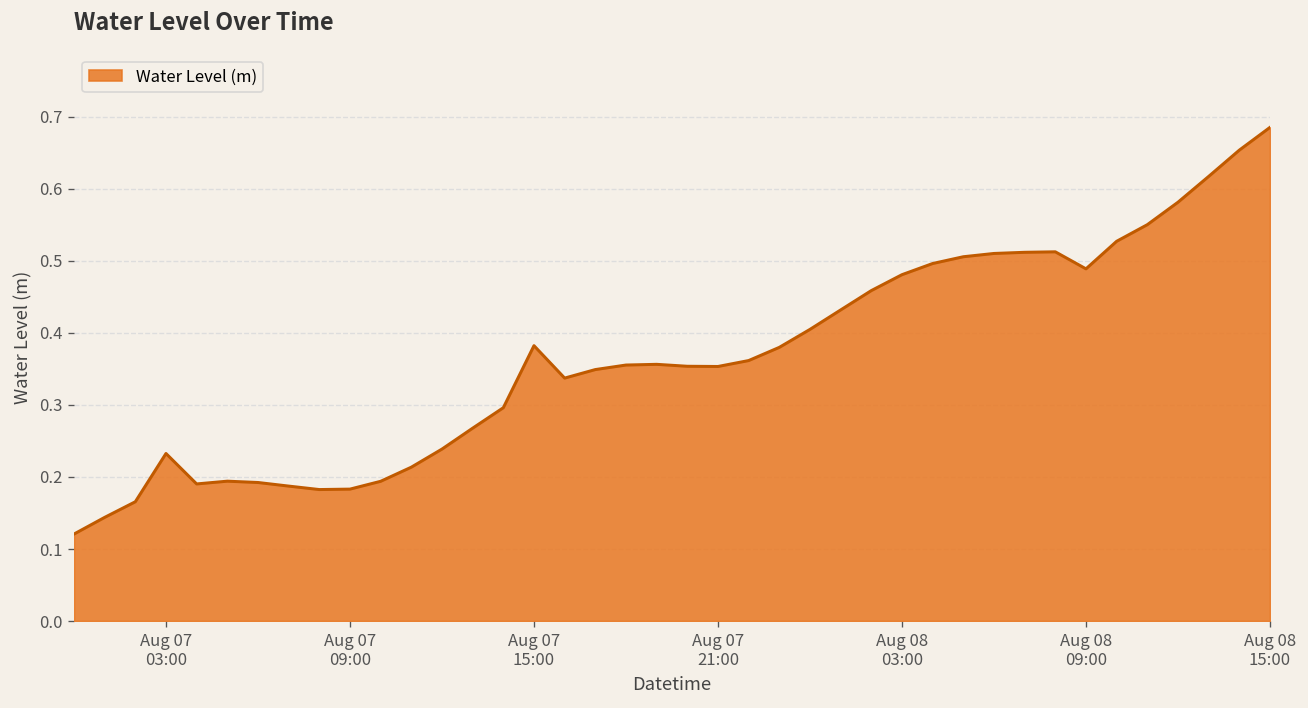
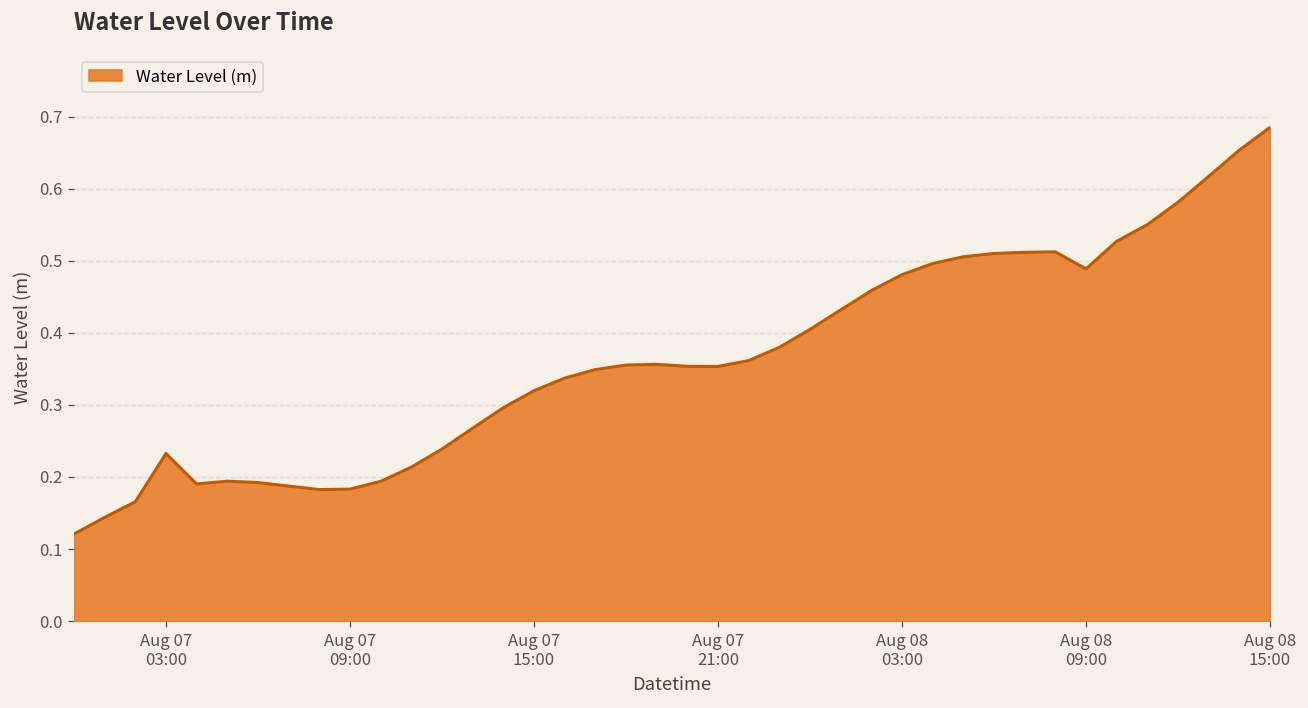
  {
    "Aug 07 03:00": 0.23,
    "Aug 07 09:00": 0.18,
-   "Aug 07 15:00": 0.38,
+   "Aug 07 15:00": 0.32,
    "Aug 07 21:00": 0.35,
    "Aug 08 03:00": 0.48,
    "Aug 08 09:00": 0.49,
    "Aug 08 15:00": 0.69
  }
